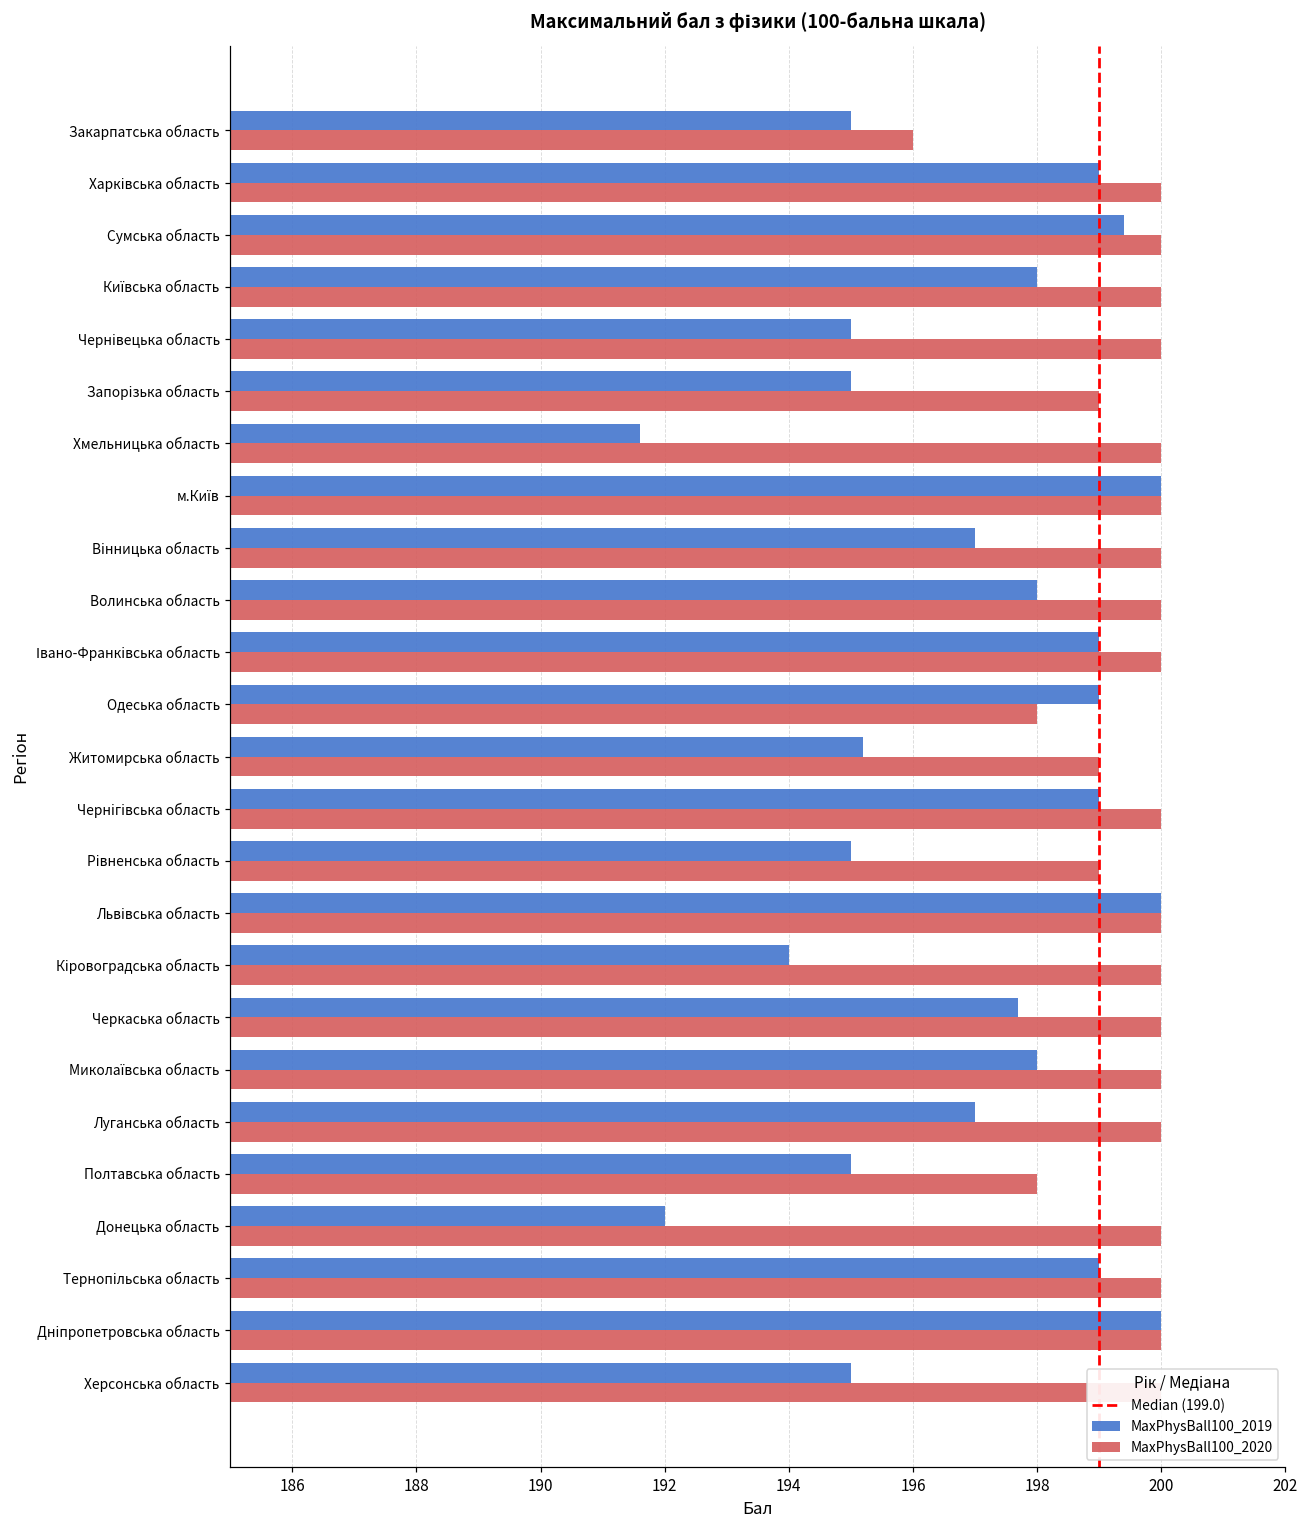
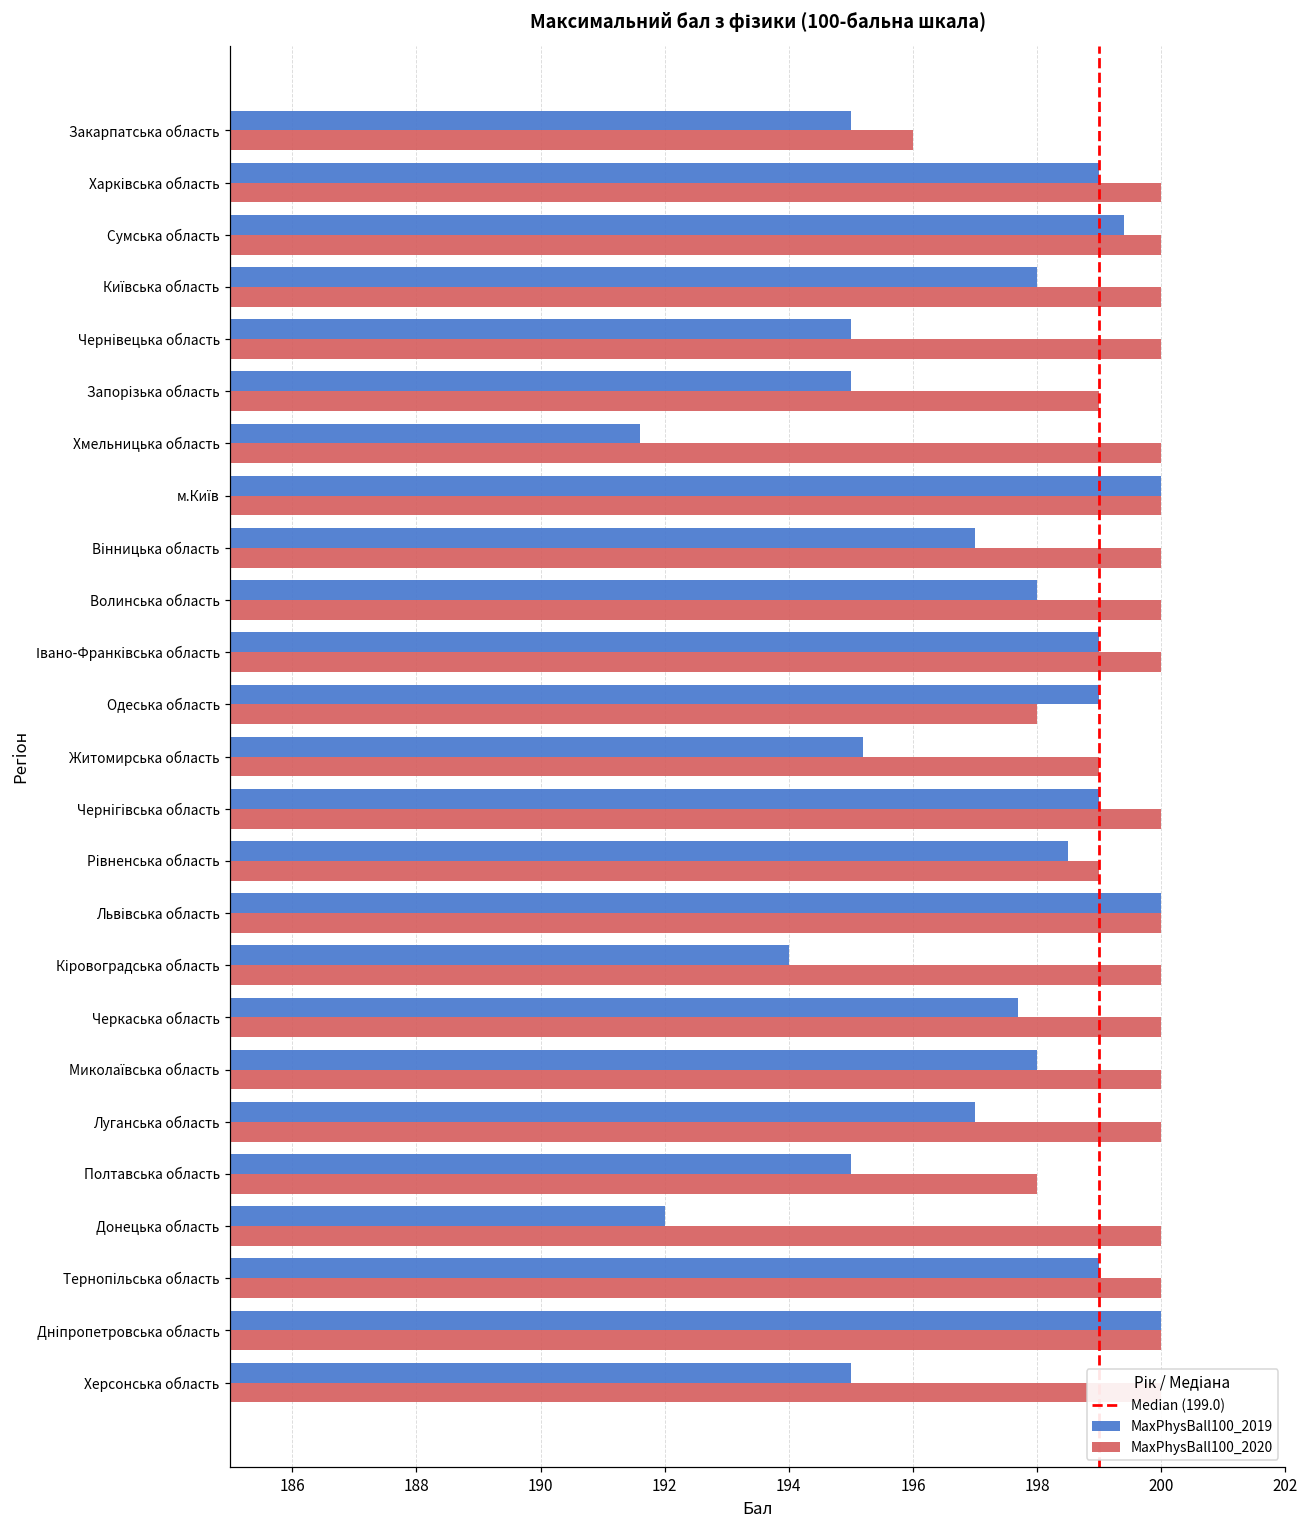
  {
    "MaxPhysBall100_2019": {
      "Закарпатська область": 195.0,
      "Харківська область": 199.0,
      "Сумська область": 199.4,
      "Київська область": 198.0,
      "Чернівецька область": 195.0,
      "Запорізька область": 195.0,
      "Хмельницька область": 191.6,
      "м.Київ": 200.0,
      "Вінницька область": 197.0,
      "Волинська область": 198.0,
      "Івано-Франківська область": 199.0,
      "Одеська область": 199.0,
      "Житомирська область": 195.2,
      "Чернігівська область": 199.0,
-     "Рівненська область": 195.0,
+     "Рівненська область": 198.5,
      "Львівська область": 200.0,
      "Кіровоградська область": 194.0,
      "Черкаська область": 197.7,
      "Миколаївська область": 198.0,
      "Луганська область": 197.0,
      "Полтавська область": 195.0,
      "Донецька область": 192.0,
      "Тернопільська область": 199.0,
      "Дніпропетровська область": 200.0,
      "Херсонська область": 195.0
    },
    "MaxPhysBall100_2020": {
      "Закарпатська область": 196.0,
      "Харківська область": 200.0,
      "Сумська область": 200.0,
      "Київська область": 200.0,
      "Чернівецька область": 200.0,
      "Запорізька область": 199.0,
      "Хмельницька область": 200.0,
      "м.Київ": 200.0,
      "Вінницька область": 200.0,
      "Волинська область": 200.0,
      "Івано-Франківська область": 200.0,
      "Одеська область": 198.0,
      "Житомирська область": 199.0,
      "Чернігівська область": 200.0,
      "Рівненська область": 199.0,
      "Львівська область": 200.0,
      "Кіровоградська область": 200.0,
      "Черкаська область": 200.0,
      "Миколаївська область": 200.0,
      "Луганська область": 200.0,
      "Полтавська область": 198.0,
      "Донецька область": 200.0,
      "Тернопільська область": 200.0,
      "Дніпропетровська область": 200.0
    }
  }
